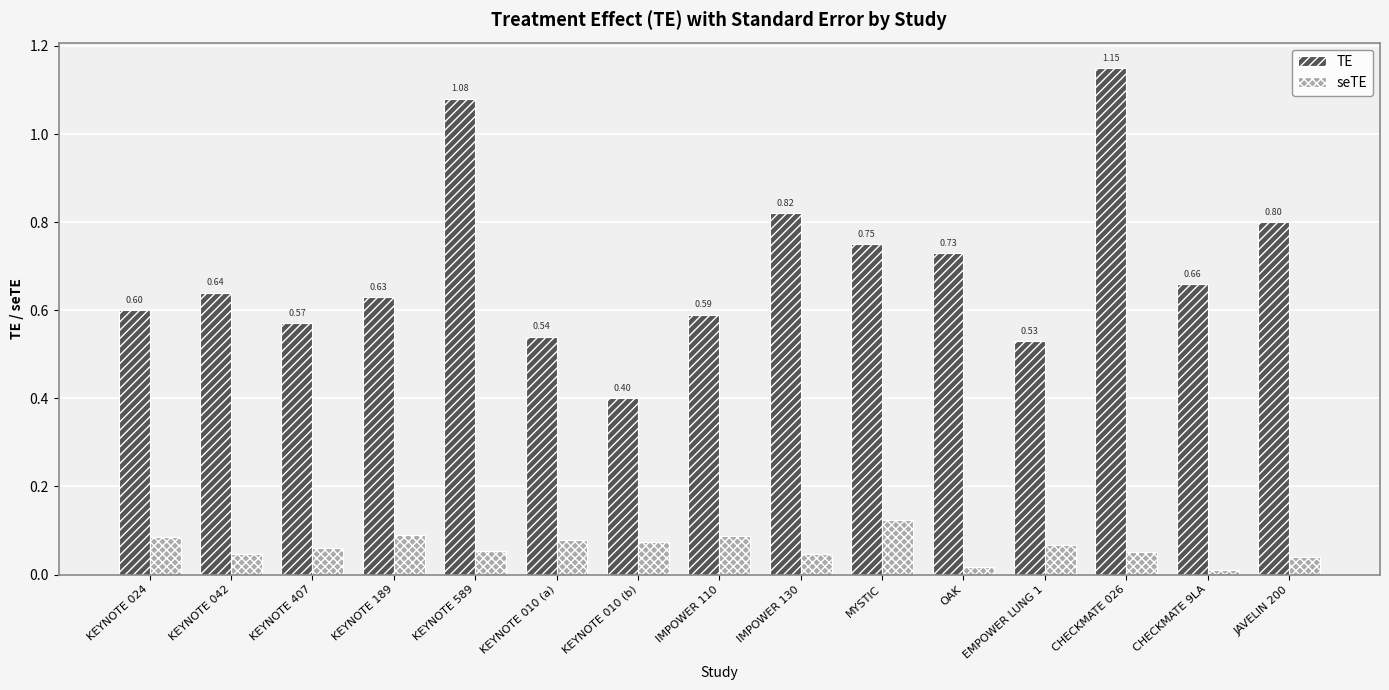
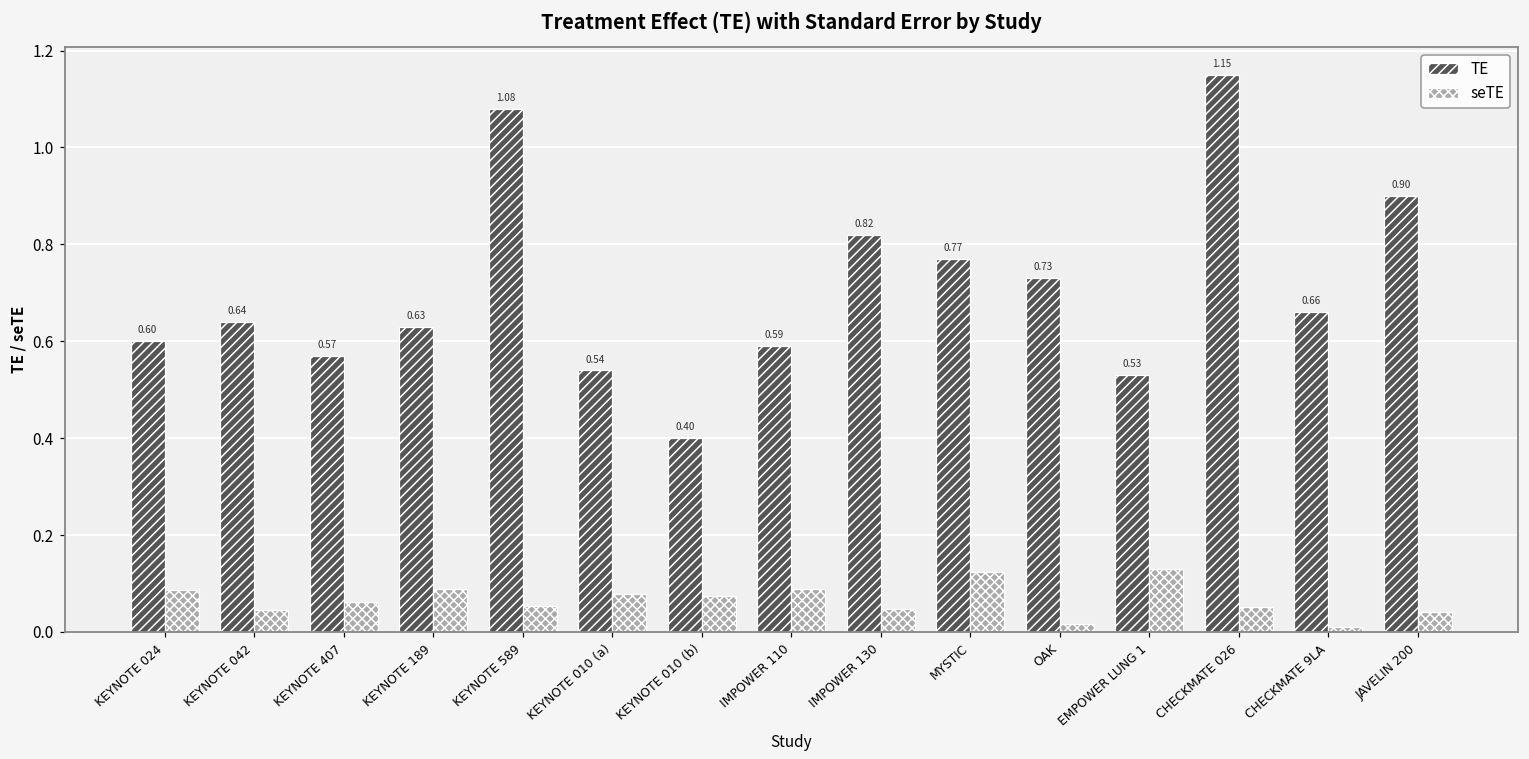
  {
    "TE": {
      "KEYNOTE 024": 0.60,
      "KEYNOTE 042": 0.64,
      "KEYNOTE 407": 0.57,
      "KEYNOTE 189": 0.63,
      "KEYNOTE 589": 1.08,
      "KEYNOTE 010 (a)": 0.54,
      "KEYNOTE 010 (b)": 0.40,
      "IMPOWER 110": 0.59,
      "IMPOWER 130": 0.82,
-     "MYSTIC": 0.75,
+     "MYSTIC": 0.77,
      "OAK": 0.73,
      "EMPOWER LUNG 1": 0.53,
      "CHECKMATE 026": 1.15,
      "CHECKMATE 9LA": 0.66,
-     "JAVELIN 200": 0.80
+     "JAVELIN 200": 0.90
    },
    "seTE": {
      "KEYNOTE 024": 0.09,
      "KEYNOTE 042": 0.05,
      "KEYNOTE 407": 0.06,
      "KEYNOTE 189": 0.09,
      "KEYNOTE 589": 0.05,
      "KEYNOTE 010 (a)": 0.08,
      "KEYNOTE 010 (b)": 0.07,
      "IMPOWER 110": 0.09,
      "IMPOWER 130": 0.05,
      "MYSTIC": 0.12,
      "OAK": 0.02,
-     "EMPOWER LUNG 1": 0.07,
+     "EMPOWER LUNG 1": 0.13,
      "CHECKMATE 026": 0.05,
      "CHECKMATE 9LA": 0.01,
      "JAVELIN 200": 0.04
    }
  }
